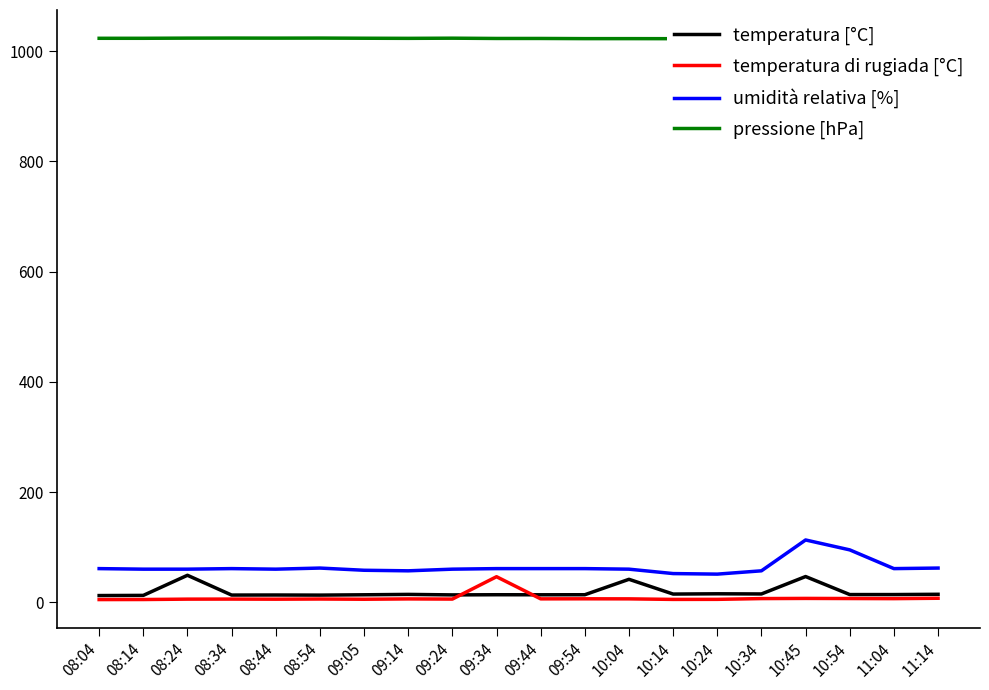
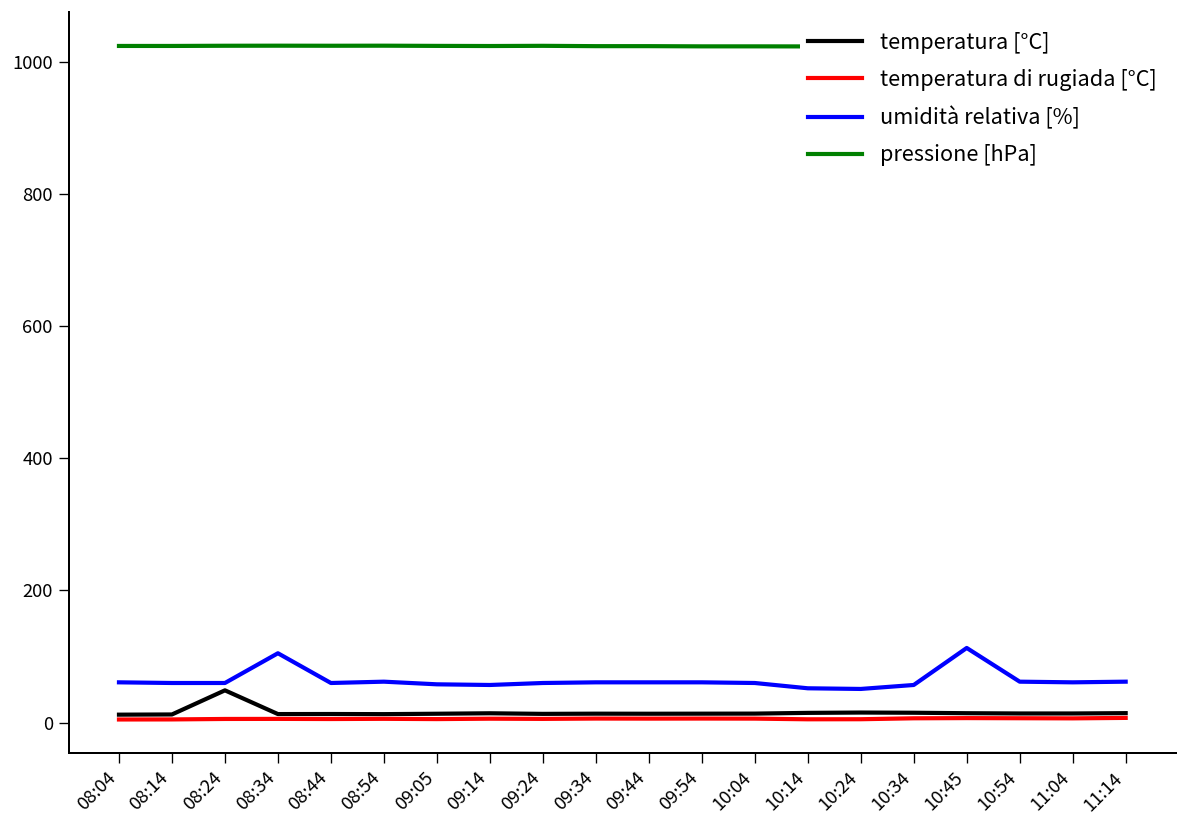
  {
    "temperatura [°C]": {
      "08:04": 10,
      "08:14": 10,
      "08:24": 50,
      "08:34": 10,
      "08:44": 10,
      "08:54": 10,
      "09:05": 10,
      "09:14": 10,
      "09:24": 10,
      "09:34": 10,
      "09:44": 10,
      "09:54": 10,
-     "10:04": 40,
+     "10:04": 10,
      "10:14": 10,
      "10:24": 20,
      "10:34": 20,
-     "10:45": 50,
+     "10:45": 10,
      "10:54": 10,
      "11:04": 10,
      "11:14": 10
    },
    "temperatura di rugiada [°C]": {
      "08:04": 0,
      "08:14": 0,
      "08:24": 10,
      "08:34": 10,
      "08:44": 10,
      "08:54": 10,
      "09:05": 10,
      "09:14": 10,
      "09:24": 10,
-     "09:34": 50,
+     "09:34": 10,
      "09:44": 10,
      "09:54": 10,
      "10:04": 10,
      "10:14": 10,
      "10:24": 10,
      "10:34": 10,
      "10:45": 10,
      "10:54": 10,
      "11:04": 10,
      "11:14": 10
    },
    "umidità relativa [%]": {
      "08:04": 60,
      "08:14": 60,
      "08:24": 60,
-     "08:34": 60,
+     "08:34": 110,
      "08:44": 60,
      "08:54": 60,
      "09:05": 60,
      "09:14": 60,
      "09:24": 60,
      "09:34": 60,
      "09:44": 60,
      "09:54": 60,
      "10:04": 60,
      "10:14": 50,
      "10:24": 50,
      "10:34": 60,
      "10:45": 110,
-     "10:54": 100,
+     "10:54": 60,
      "11:04": 60,
      "11:14": 60
    },
    "pressione [hPa]": {
      "08:04": 1020,
      "08:14": 1020,
      "08:24": 1020,
      "08:34": 1020,
      "08:44": 1020,
      "08:54": 1020,
      "09:05": 1020,
      "09:14": 1020,
      "09:24": 1020,
      "09:34": 1020,
      "09:44": 1020,
      "09:54": 1020,
      "10:04": 1020
    }
  }
